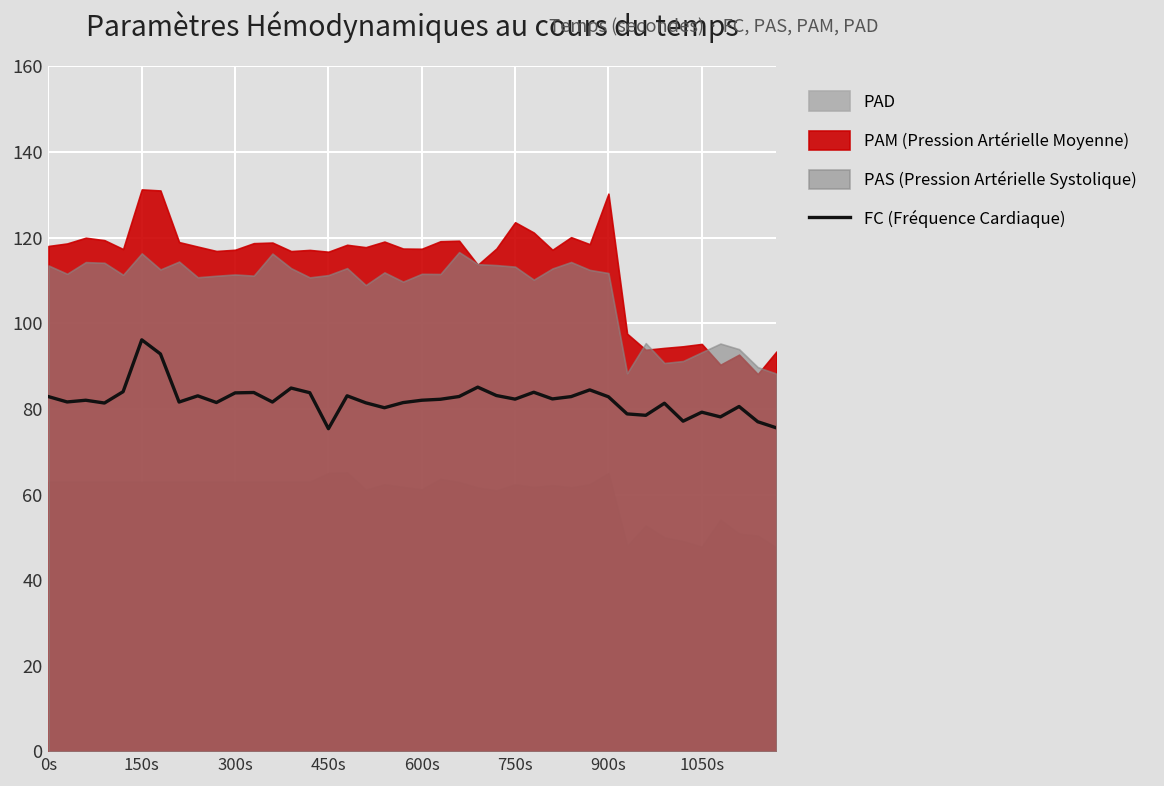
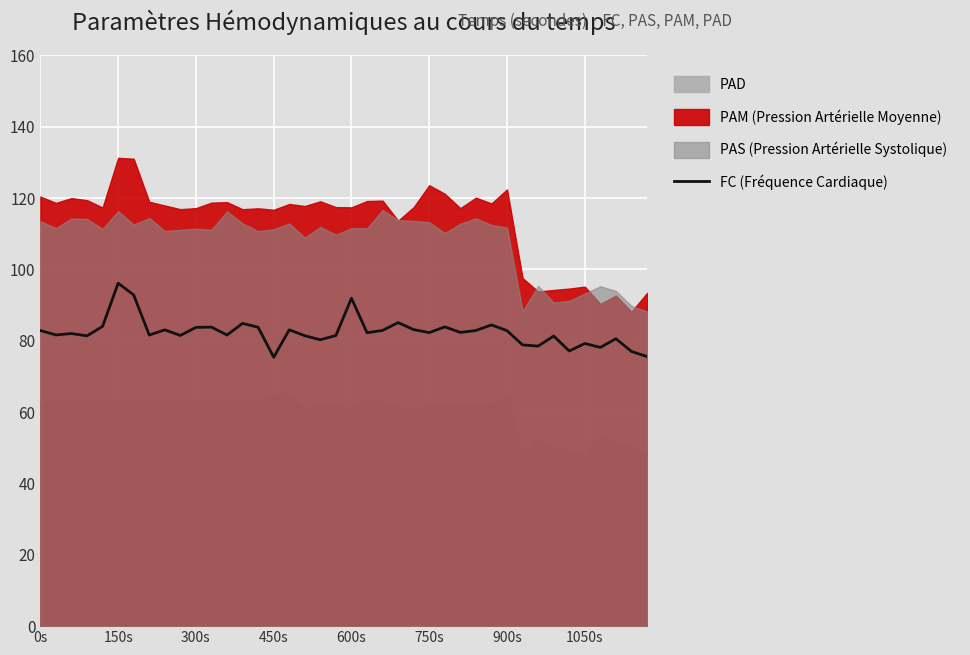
  {
    "FC (Fréquence Cardiaque)": {
      "0s": 83,
      "150s": 96,
      "300s": 84,
      "450s": 75,
-     "600s": 82,
+     "600s": 92,
      "750s": 82,
      "900s": 83,
      "1050s": 79
    },
    "PAM (Pression Artérielle Moyenne)": {
-     "0s": 118,
+     "0s": 120,
      "150s": 131,
      "300s": 117,
      "450s": 117,
      "600s": 117,
      "750s": 124,
-     "900s": 130,
+     "900s": 122,
      "1050s": 95
    }
  }
